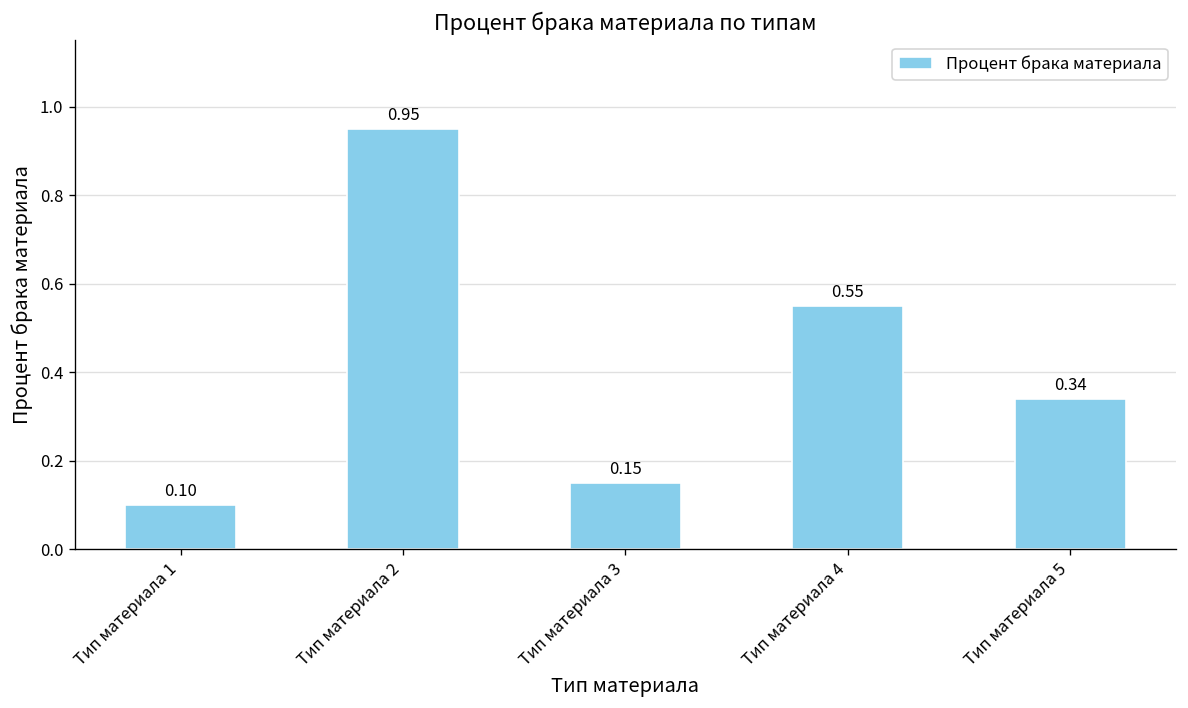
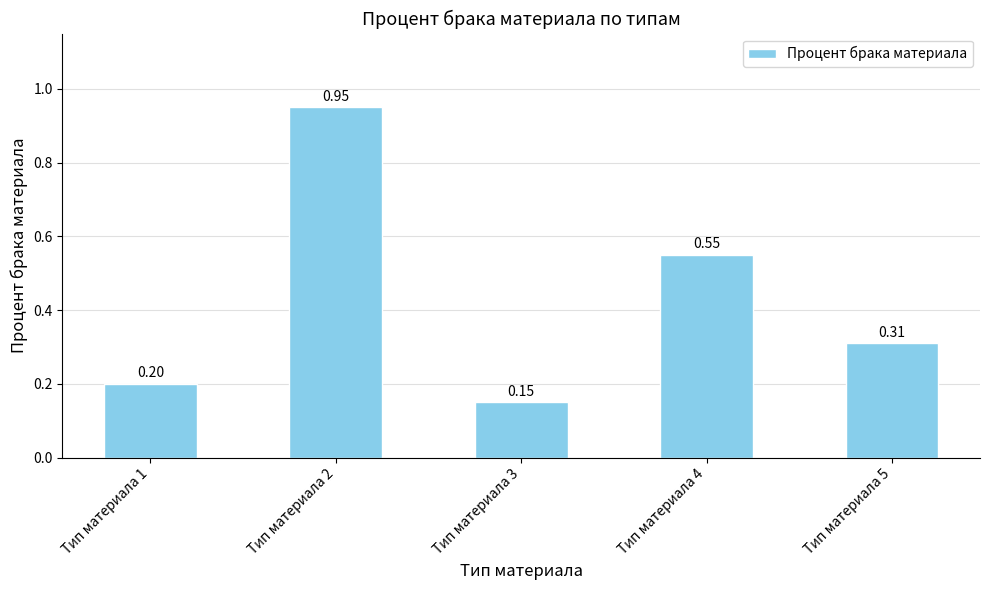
  {
-   "Тип материала 1": 0.10,
+   "Тип материала 1": 0.20,
    "Тип материала 2": 0.95,
    "Тип материала 3": 0.15,
    "Тип материала 4": 0.55,
-   "Тип материала 5": 0.34
+   "Тип материала 5": 0.31
  }
